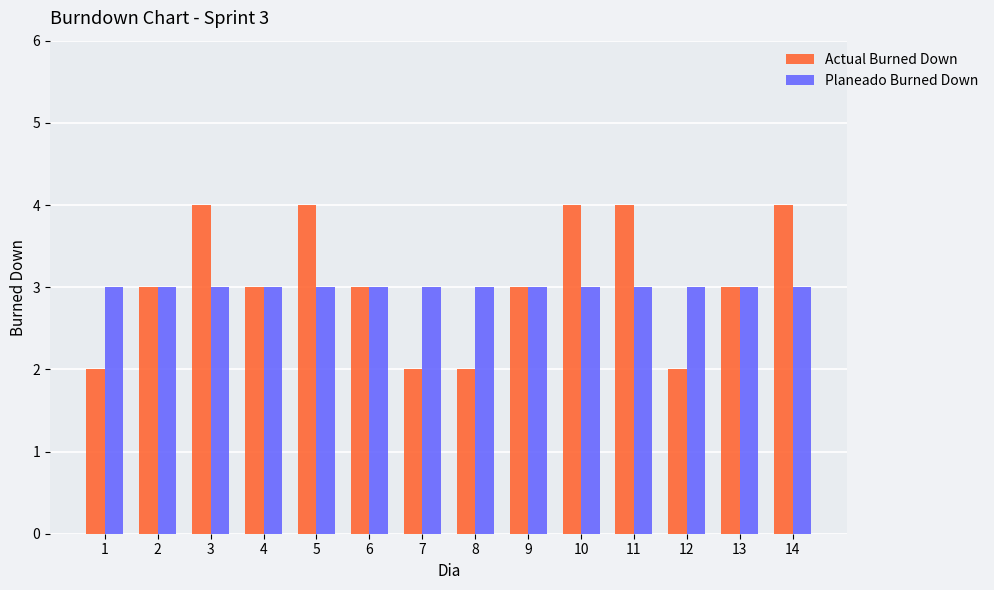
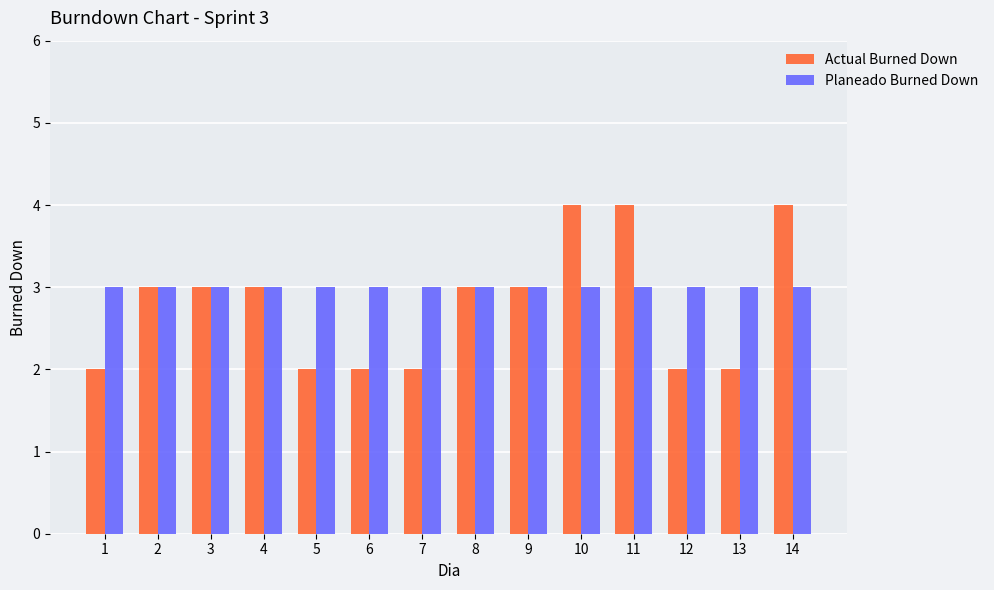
  {
    "Actual Burned Down": {
      "1": 2,
      "2": 3,
-     "3": 4,
+     "3": 3,
      "4": 3,
-     "5": 4,
-     "6": 3,
+     "5": 2,
+     "6": 2,
      "7": 2,
-     "8": 2,
+     "8": 3,
      "9": 3,
      "10": 4,
      "11": 4,
      "12": 2,
-     "13": 3,
+     "13": 2,
      "14": 4
    },
    "Planeado Burned Down": {
      "1": 3,
      "2": 3,
      "3": 3,
      "4": 3,
      "5": 3,
      "6": 3,
      "7": 3,
      "8": 3,
      "9": 3,
      "10": 3,
      "11": 3,
      "12": 3,
      "13": 3,
      "14": 3
    }
  }
